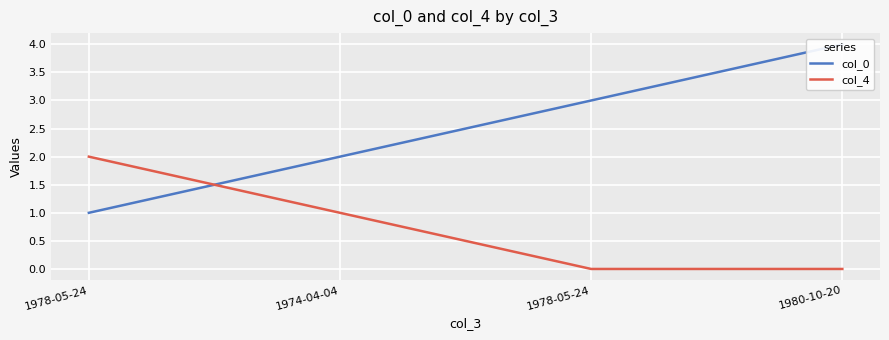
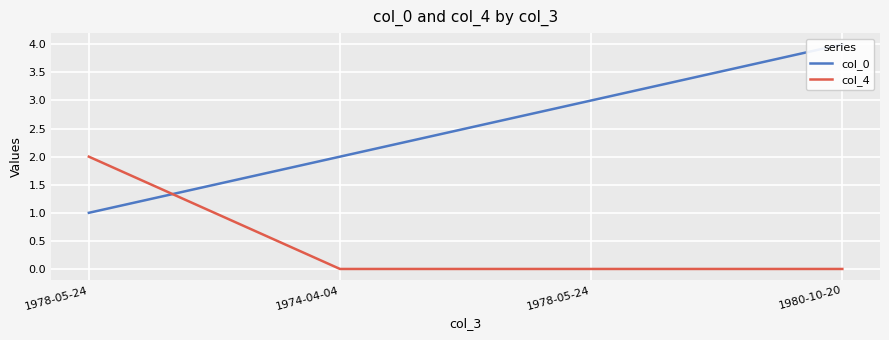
  {
    "col_0": {
      "1974-04-04": 2
    },
    "col_4": {
-     "1974-04-04": 1,
+     "1974-04-04": 0,
      "1980-10-20": 0
    }
  }
